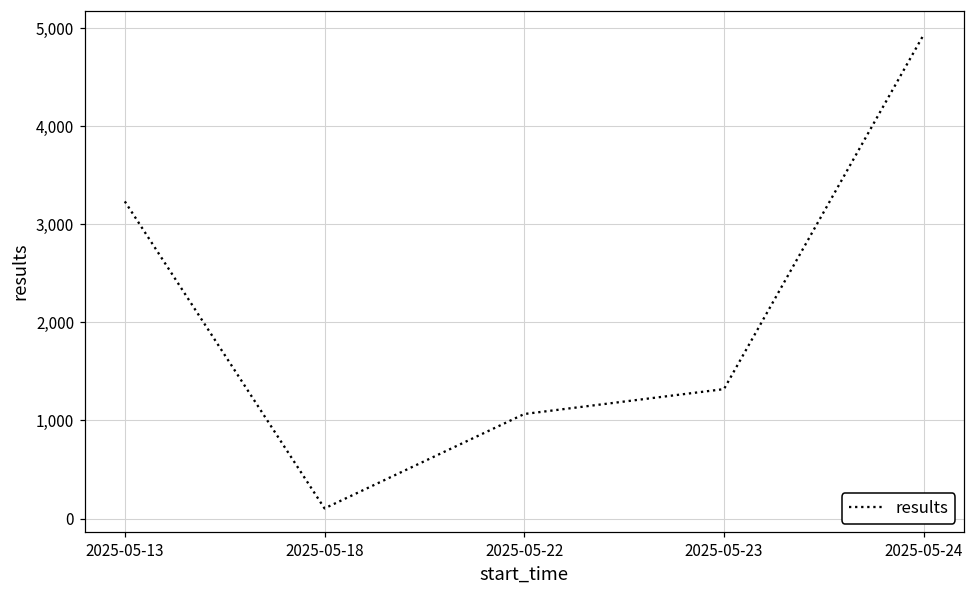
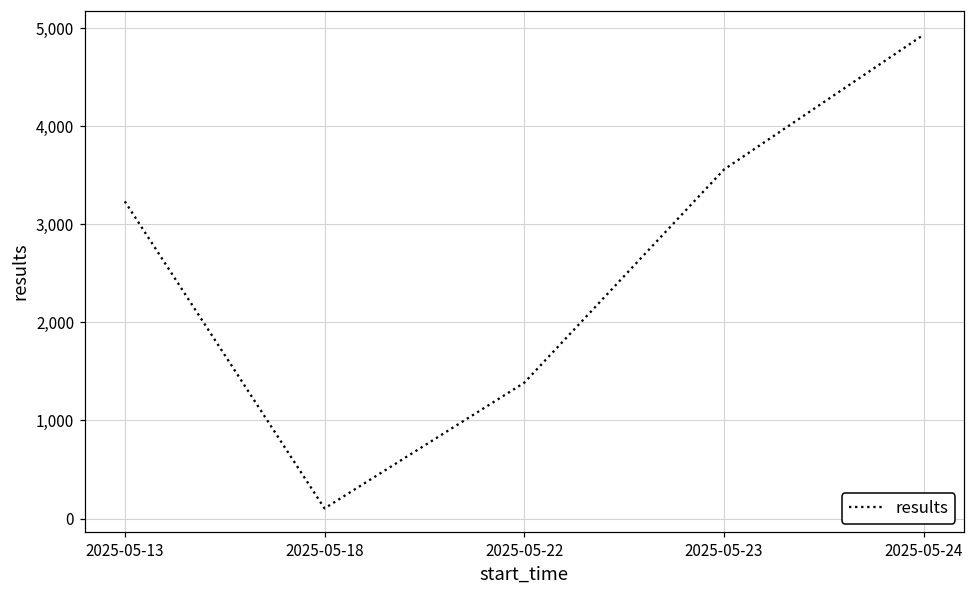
  {
    "2025-05-13": "3,200",
    "2025-05-18": "100",
-   "2025-05-22": "1,100",
-   "2025-05-23": "1,300",
+   "2025-05-22": "1,400",
+   "2025-05-23": "3,600",
    "2025-05-24": "4,900"
  }
